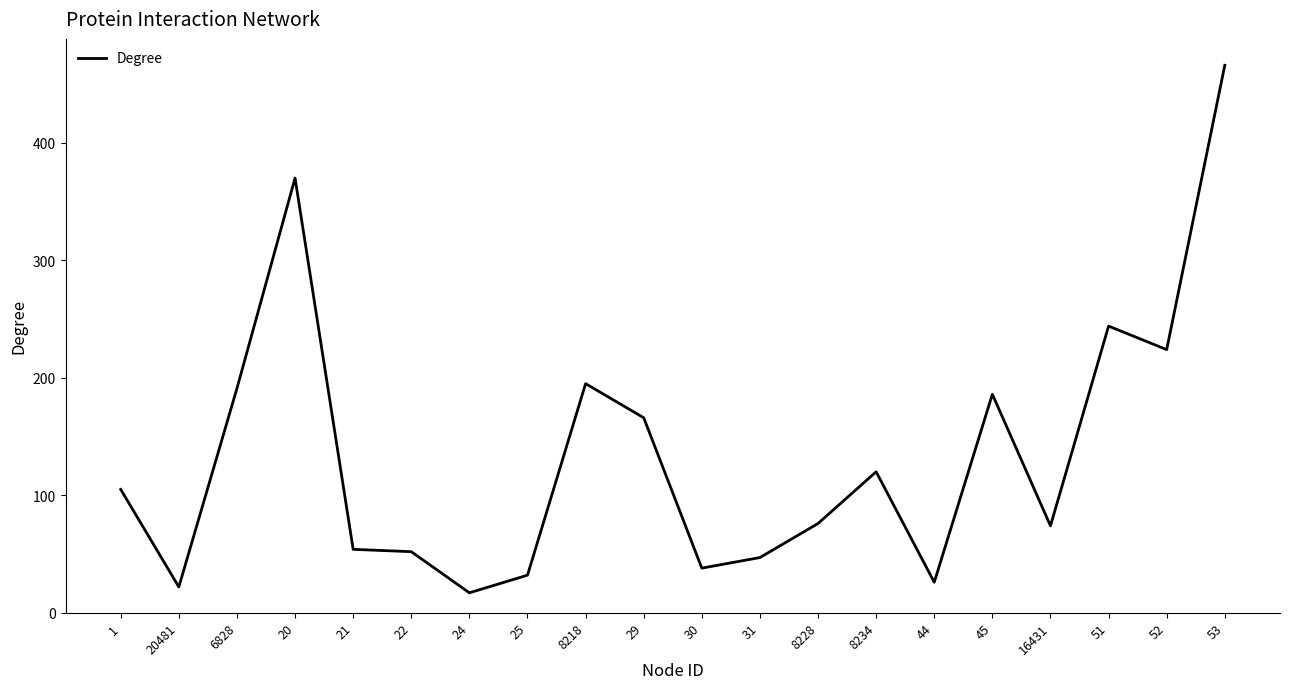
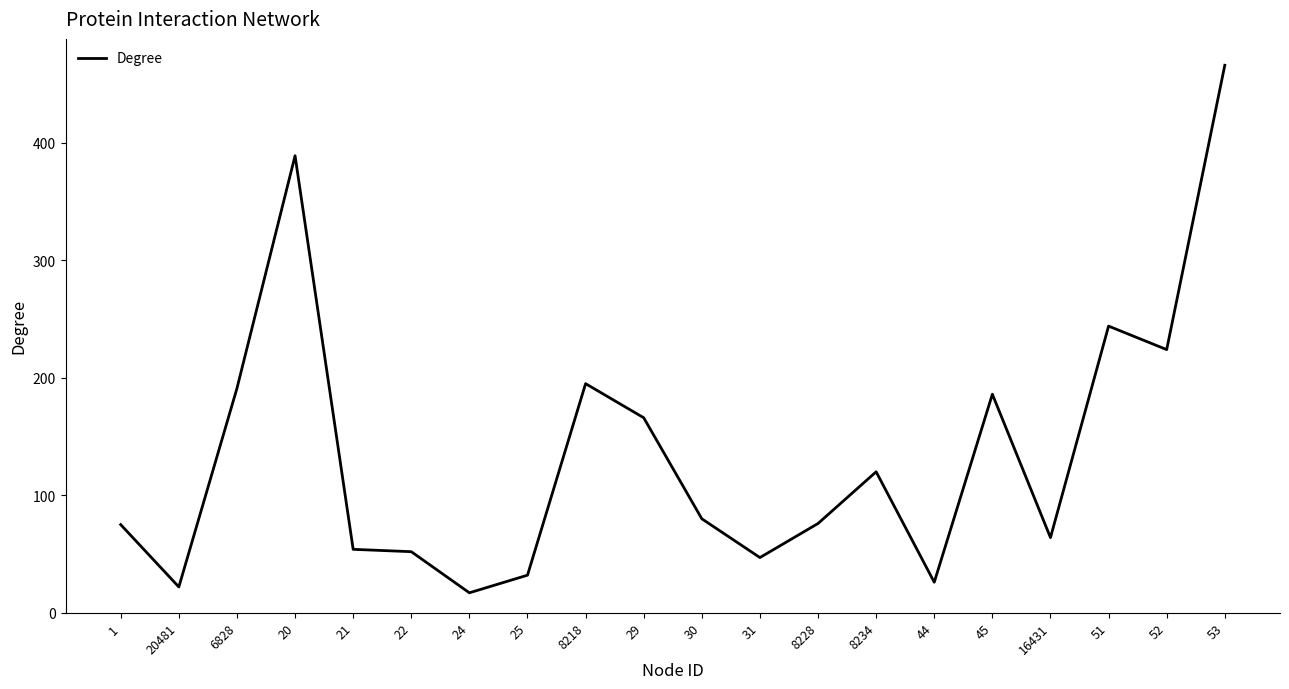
  {
-   "1": 105,
+   "1": 75,
    "20481": 22,
    "6828": 191,
-   "20": 370,
+   "20": 389,
    "21": 54,
    "22": 52,
    "24": 17,
    "25": 32,
    "8218": 195,
    "29": 166,
-   "30": 38,
+   "30": 80,
    "31": 47,
    "8228": 76,
    "8234": 120,
    "44": 26,
    "45": 186,
-   "16431": 74,
+   "16431": 64,
    "51": 244,
    "52": 224,
    "53": 466
  }
